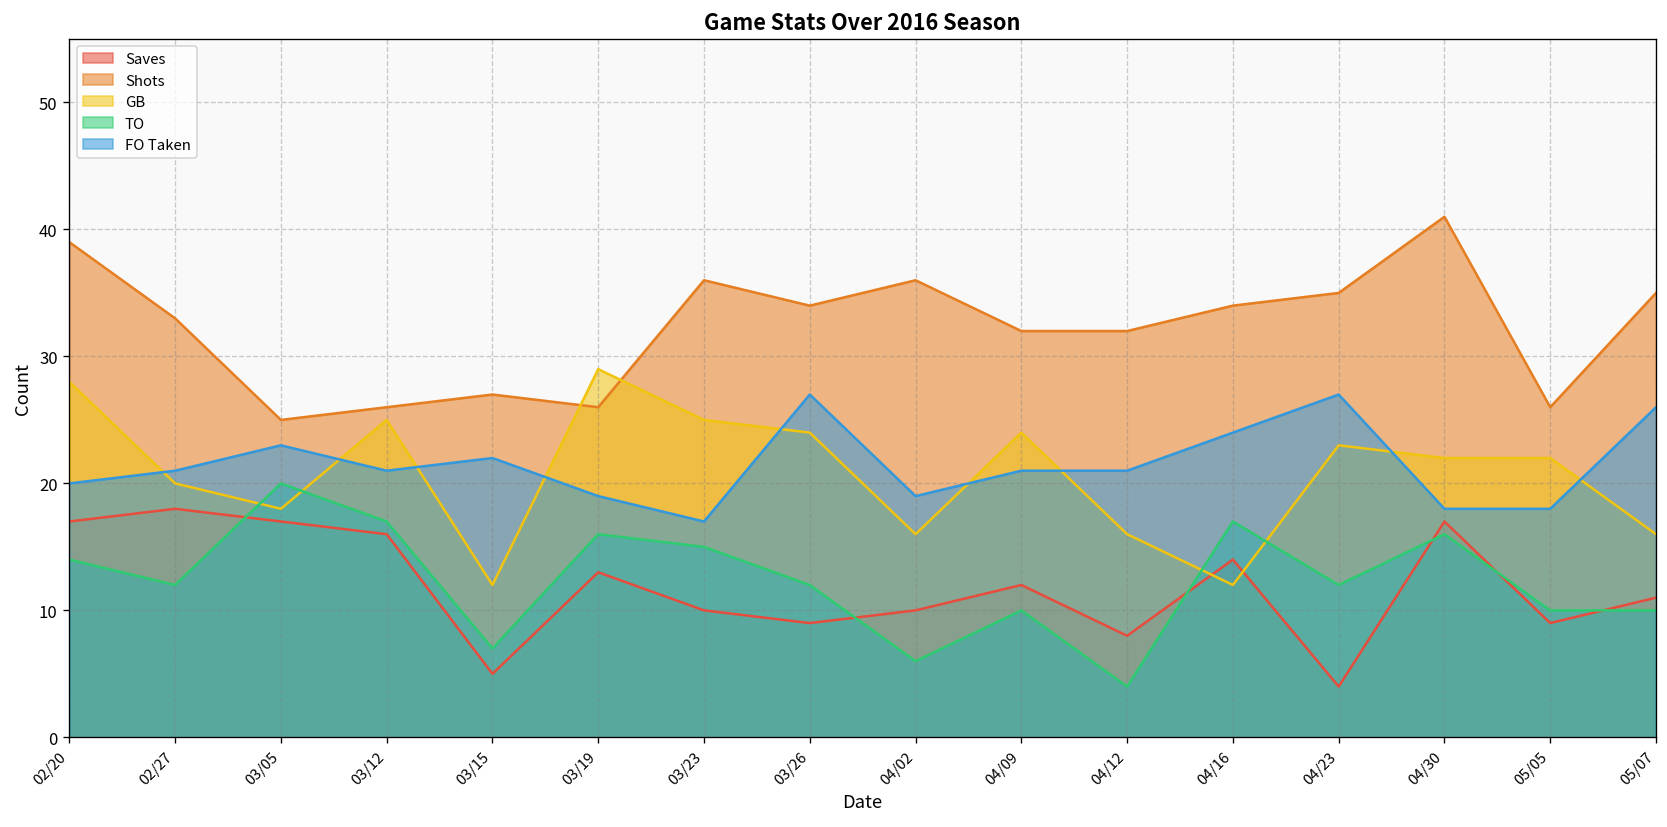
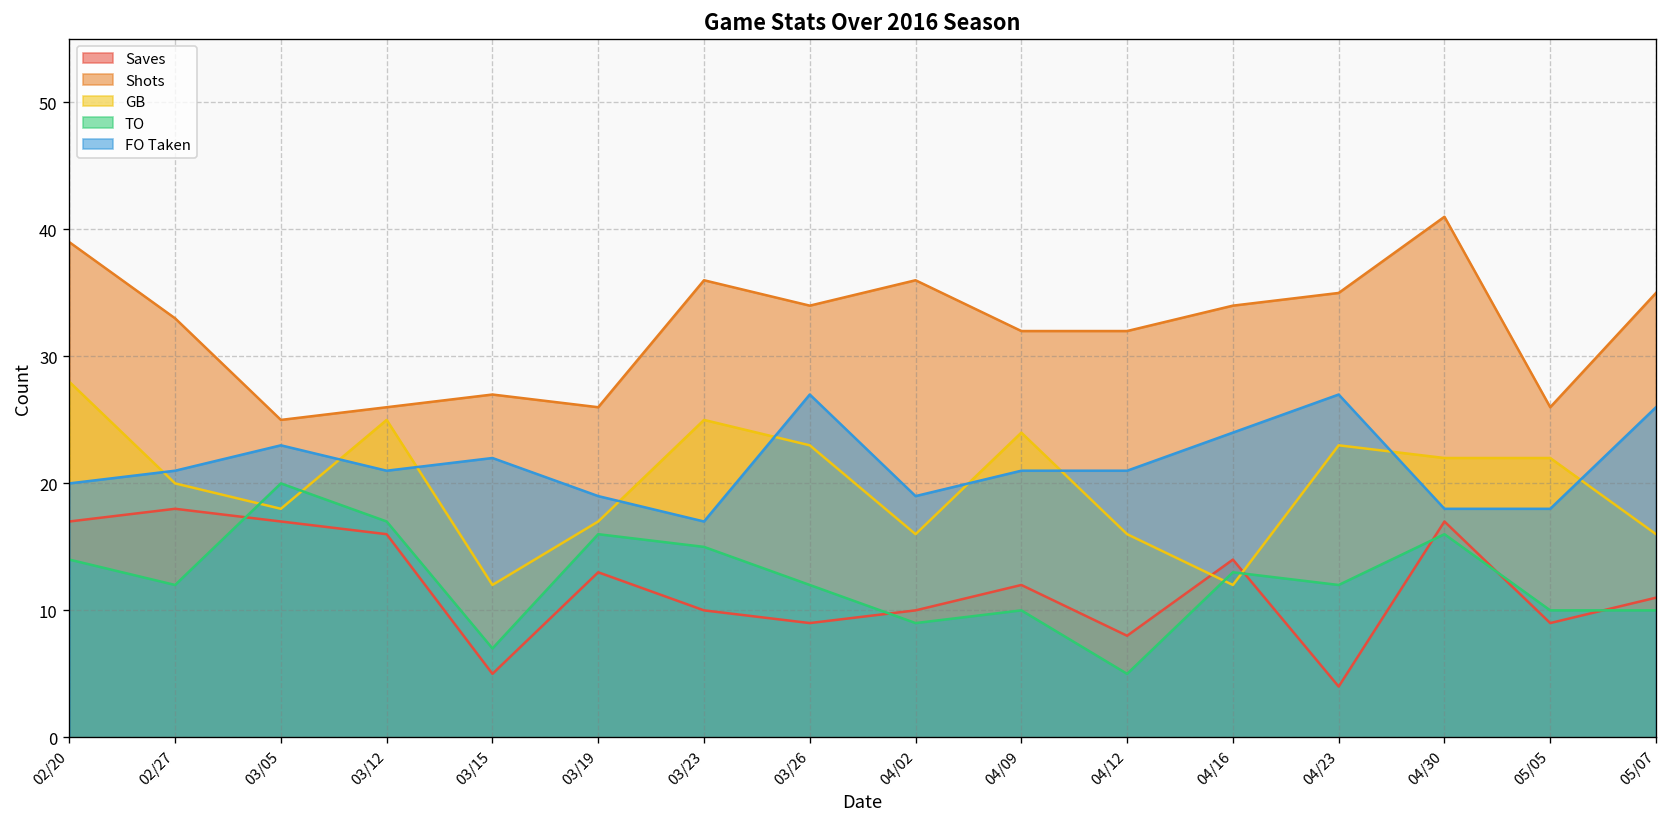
  {
    "GB": {
      "02/20": 28,
      "02/27": 20,
      "03/05": 18,
      "03/12": 25,
      "03/15": 12,
-     "03/19": 29,
+     "03/19": 17,
      "03/23": 25,
-     "03/26": 24,
+     "03/26": 23,
      "04/02": 16,
      "04/09": 24,
      "04/12": 16,
      "04/16": 12,
      "04/23": 23,
      "04/30": 22,
      "05/05": 22,
      "05/07": 16
    },
    "TO": {
      "02/20": 14,
      "02/27": 12,
      "03/05": 20,
      "03/12": 17,
      "03/15": 7,
      "03/19": 16,
      "03/23": 15,
      "03/26": 12,
-     "04/02": 6,
+     "04/02": 9,
      "04/09": 10,
-     "04/12": 4,
-     "04/16": 17,
+     "04/12": 5,
+     "04/16": 13,
      "04/23": 12,
      "04/30": 16,
      "05/05": 10,
      "05/07": 10
    },
    "FO Taken": {
      "02/20": 20,
      "02/27": 21,
      "03/05": 23,
      "03/12": 21,
      "03/15": 22,
      "03/19": 19,
      "03/23": 17,
      "03/26": 27,
      "04/02": 19,
      "04/09": 21,
      "04/12": 21,
      "04/16": 24,
      "04/23": 27,
      "04/30": 18,
      "05/05": 18,
      "05/07": 26
    }
  }
